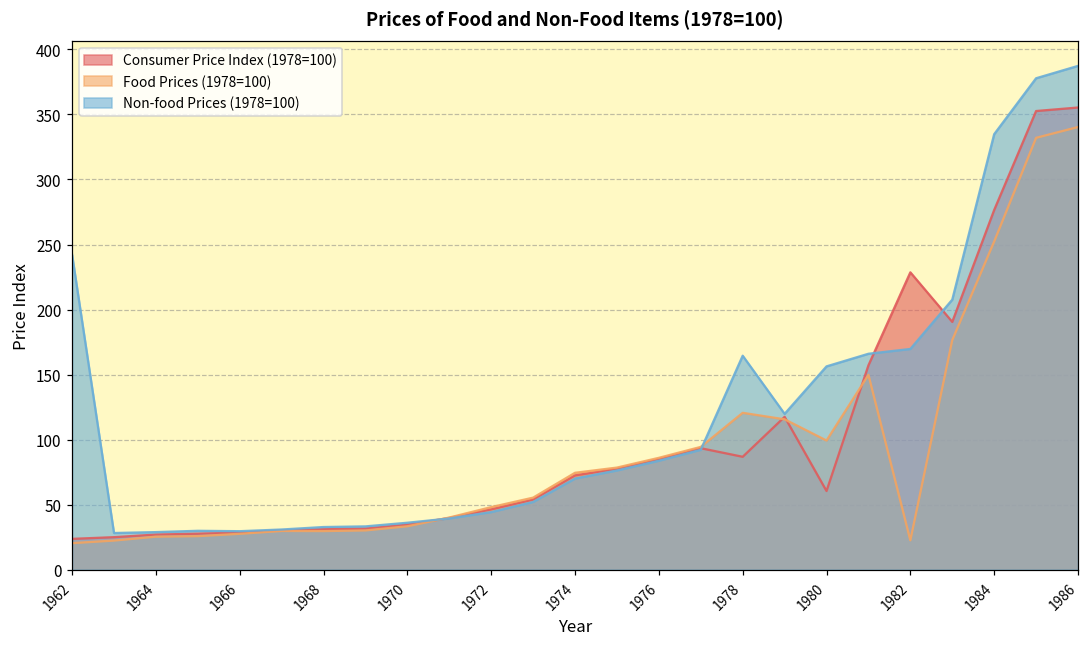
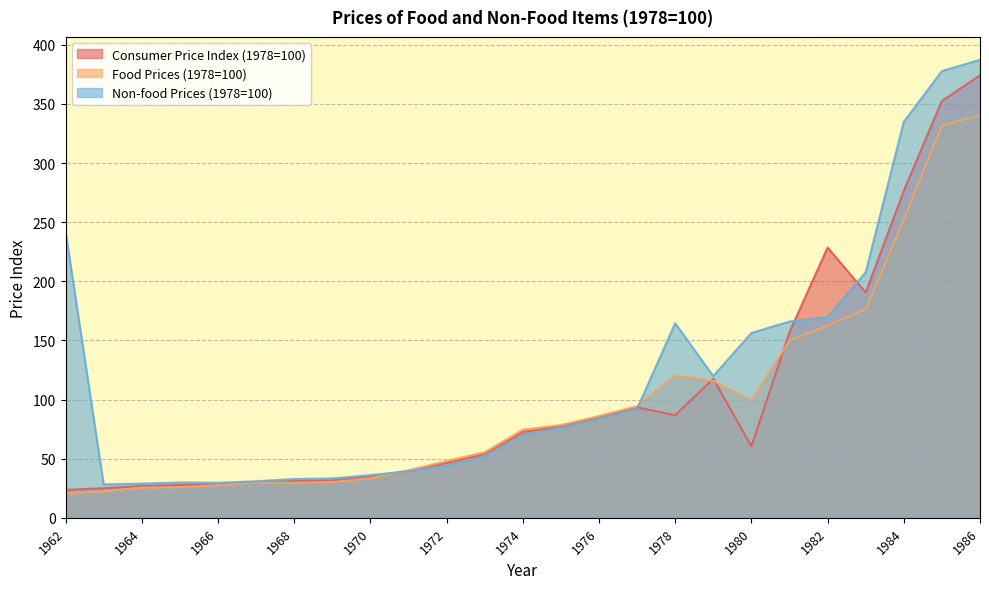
  {
    "Consumer Price Index (1978=100)": {
      "1962": 24,
      "1978": 87,
      "1980": 61,
      "1982": 229,
      "1984": 277,
-     "1986": 355
+     "1986": 374
    },
    "Food Prices (1978=100)": {
      "1962": 20,
      "1978": 121,
      "1980": 99,
-     "1982": 23,
+     "1982": 163,
      "1984": 252,
      "1986": 340
    },
    "Non-food Prices (1978=100)": {
      "1962": 242,
      "1974": 70,
      "1978": 165,
      "1980": 156,
      "1982": 170,
      "1984": 335,
      "1986": 387
    }
  }
